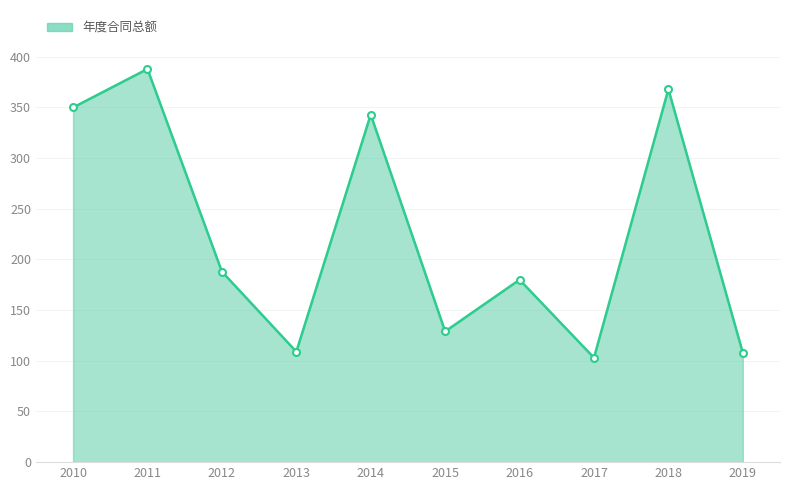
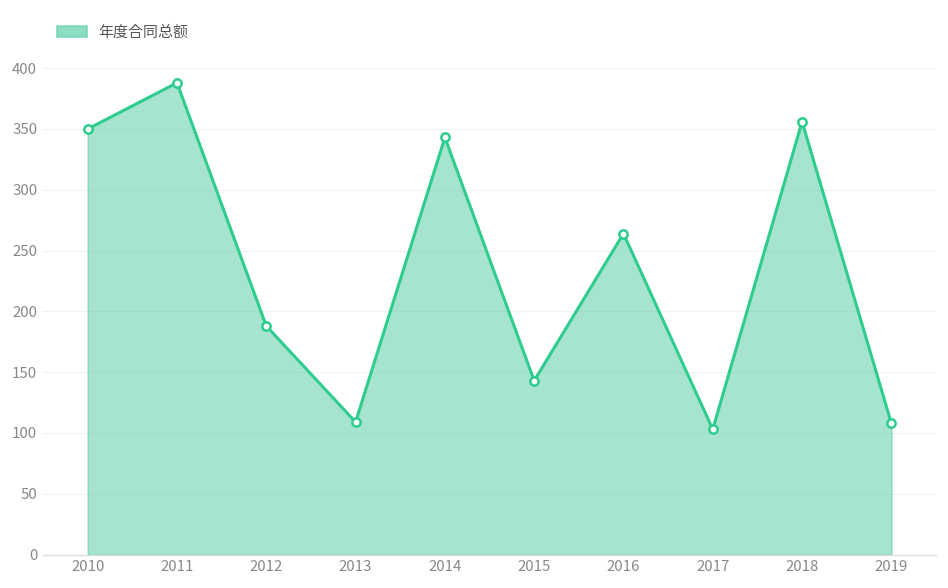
  {
    "2010": 350,
    "2011": 388,
    "2012": 188,
    "2013": 109,
    "2014": 343,
-   "2015": 129,
-   "2016": 180,
+   "2015": 143,
+   "2016": 264,
    "2017": 103,
-   "2018": 368,
+   "2018": 356,
    "2019": 108
  }
